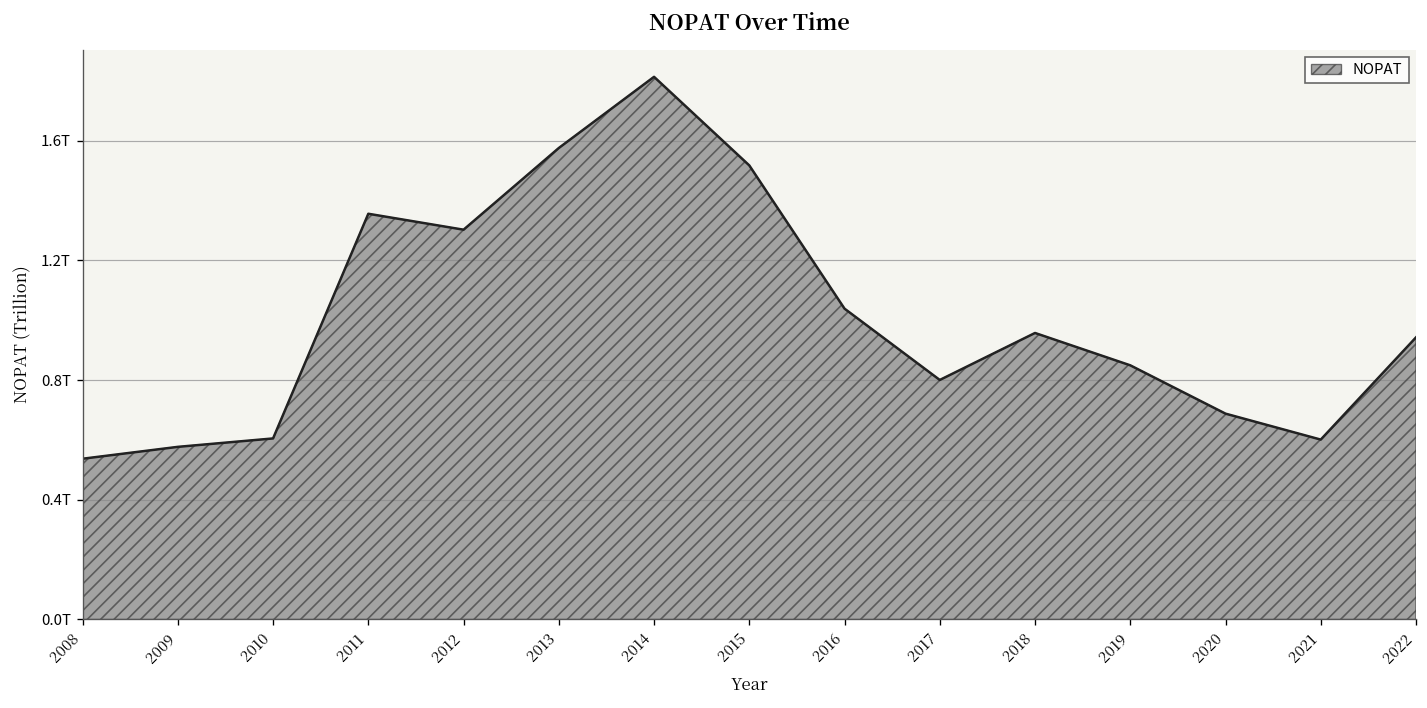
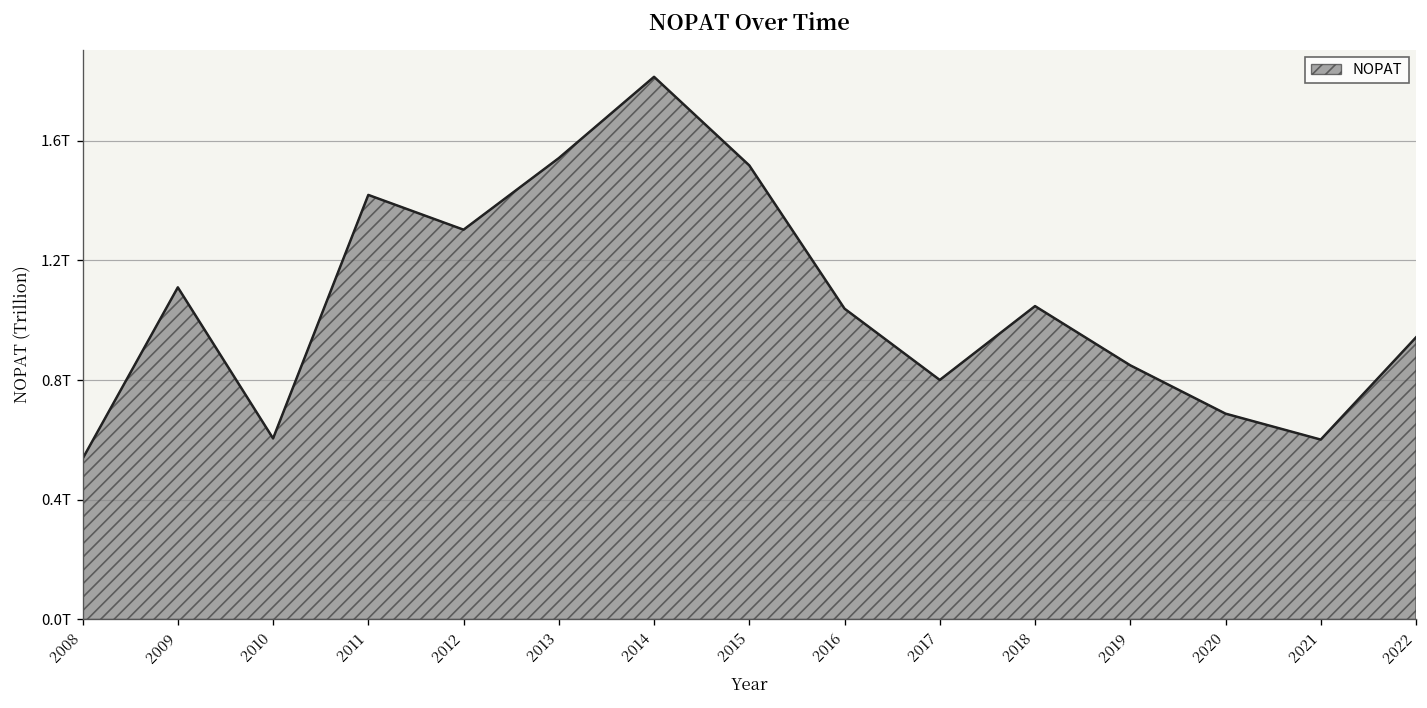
  {
    "2008": "0.54T",
-   "2009": "0.58T",
+   "2009": "1.11T",
    "2010": "0.61T",
-   "2011": "1.36T",
+   "2011": "1.42T",
    "2012": "1.30T",
-   "2013": "1.58T",
+   "2013": "1.54T",
    "2014": "1.81T",
    "2015": "1.52T",
    "2016": "1.04T",
    "2017": "0.80T",
-   "2018": "0.96T",
+   "2018": "1.05T",
    "2019": "0.85T",
    "2020": "0.69T",
    "2021": "0.60T",
    "2022": "0.94T"
  }
